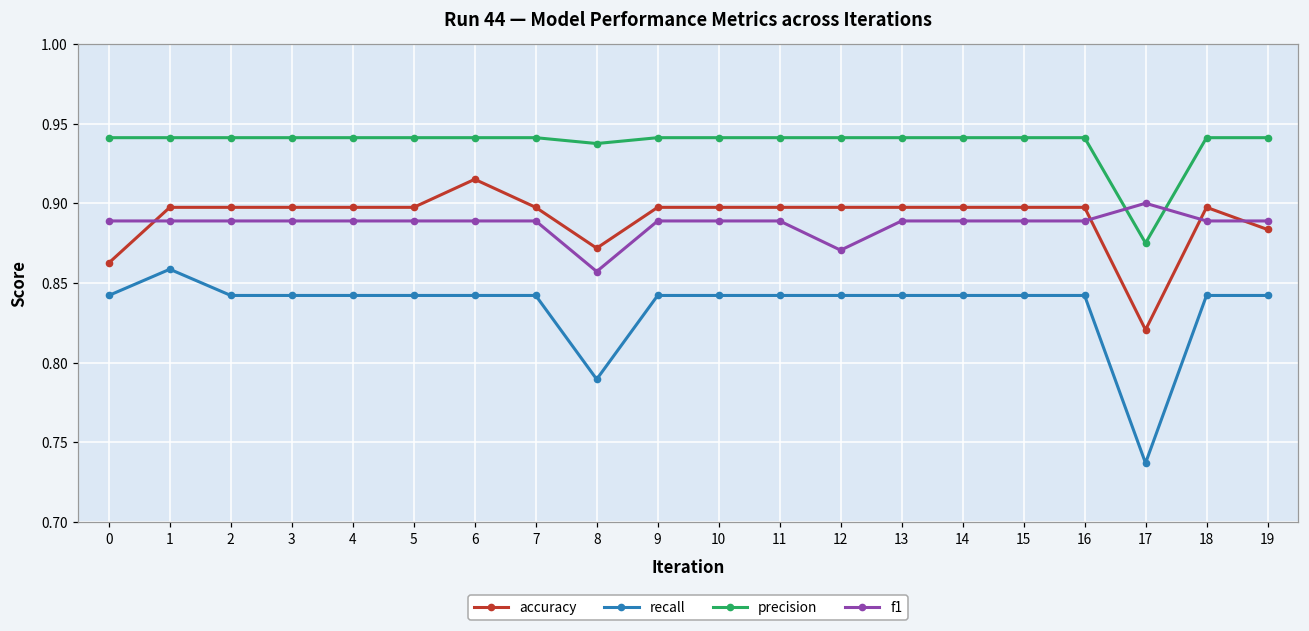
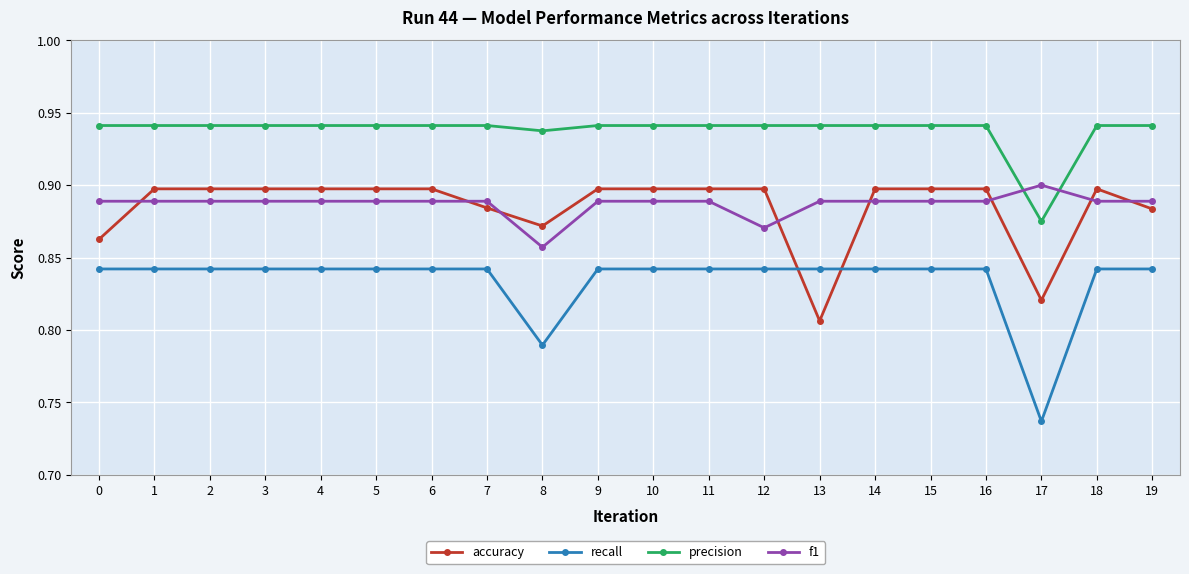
  {
    "accuracy": {
      "0": 0.863,
      "1": 0.897,
      "2": 0.897,
      "3": 0.897,
      "4": 0.897,
      "5": 0.897,
-     "6": 0.915,
-     "7": 0.897,
+     "6": 0.897,
+     "7": 0.884,
      "8": 0.872,
      "9": 0.897,
      "10": 0.897,
      "11": 0.897,
      "12": 0.897,
-     "13": 0.897,
+     "13": 0.806,
      "14": 0.897,
      "15": 0.897,
      "16": 0.897,
      "17": 0.821,
      "18": 0.897,
      "19": 0.884
    },
    "recall": {
      "0": 0.842,
-     "1": 0.859,
+     "1": 0.842,
      "2": 0.842,
      "3": 0.842,
      "4": 0.842,
      "5": 0.842,
      "6": 0.842,
      "7": 0.842,
      "8": 0.789,
      "9": 0.842,
      "10": 0.842,
      "11": 0.842,
      "12": 0.842,
      "13": 0.842,
      "14": 0.842,
      "15": 0.842,
      "16": 0.842,
      "17": 0.737,
      "18": 0.842,
      "19": 0.842
    },
    "precision": {
      "0": 0.941,
      "1": 0.941,
      "2": 0.941,
      "3": 0.941,
      "4": 0.941,
      "5": 0.941,
      "6": 0.941,
      "7": 0.941,
      "8": 0.938,
      "9": 0.941,
      "10": 0.941,
      "11": 0.941,
      "12": 0.941,
      "13": 0.941,
      "14": 0.941,
      "15": 0.941,
      "16": 0.941,
      "17": 0.875,
      "18": 0.941,
      "19": 0.941
    },
    "f1": {
      "0": 0.889,
      "1": 0.889,
      "2": 0.889,
      "3": 0.889,
      "4": 0.889,
      "5": 0.889,
      "6": 0.889,
      "7": 0.889,
      "8": 0.857,
      "9": 0.889,
      "10": 0.889,
      "11": 0.889,
      "12": 0.871,
      "13": 0.889,
      "14": 0.889,
      "15": 0.889,
      "16": 0.889,
      "17": 0.900,
      "18": 0.889,
      "19": 0.889
    }
  }
